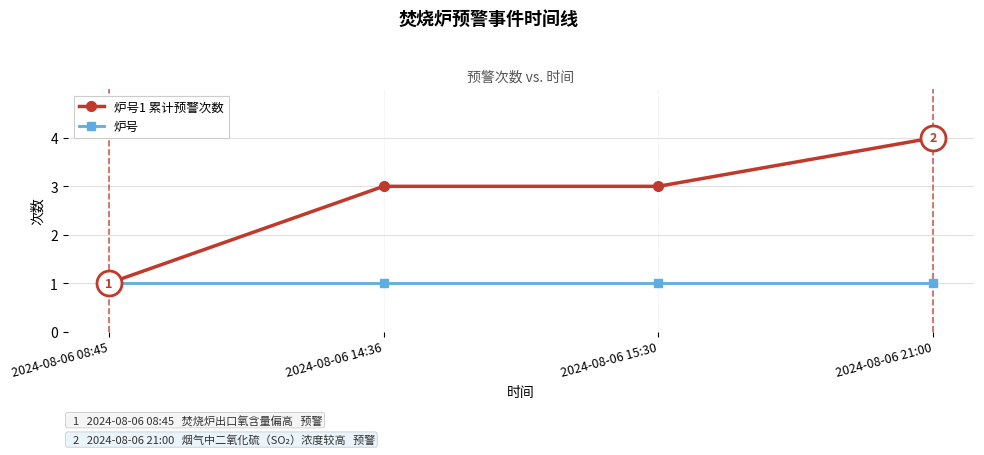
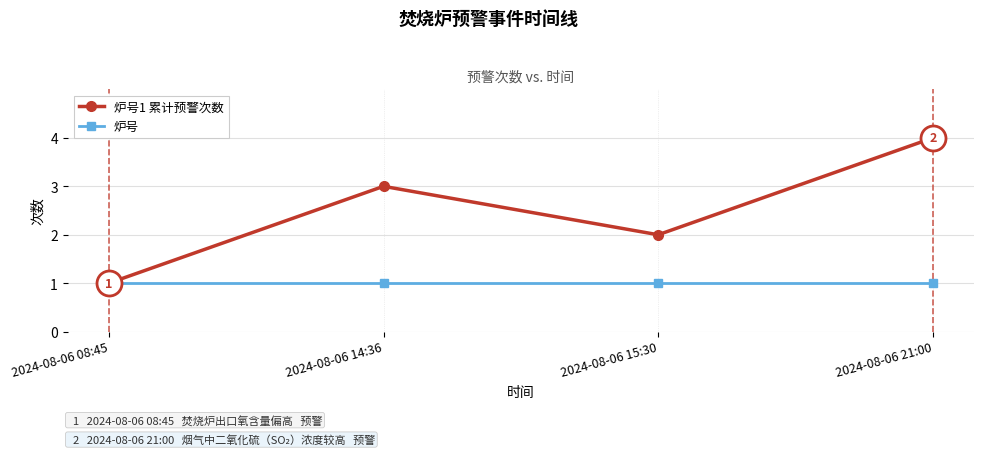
  {
    "炉号1 累计预警次数": {
      "2024-08-06 14:36": 3,
-     "2024-08-06 15:30": 3
+     "2024-08-06 15:30": 2
    },
    "炉号": {
      "2024-08-06 14:36": 1,
      "2024-08-06 15:30": 1,
      "2024-08-06 21:00": 1
    }
  }
